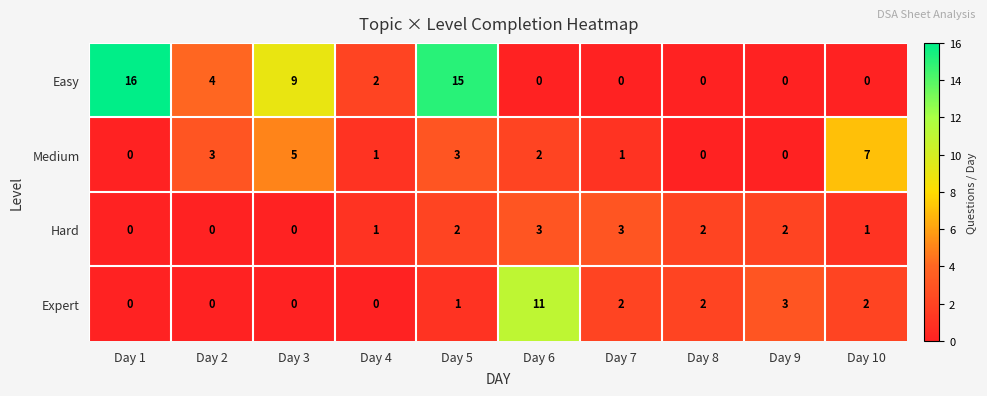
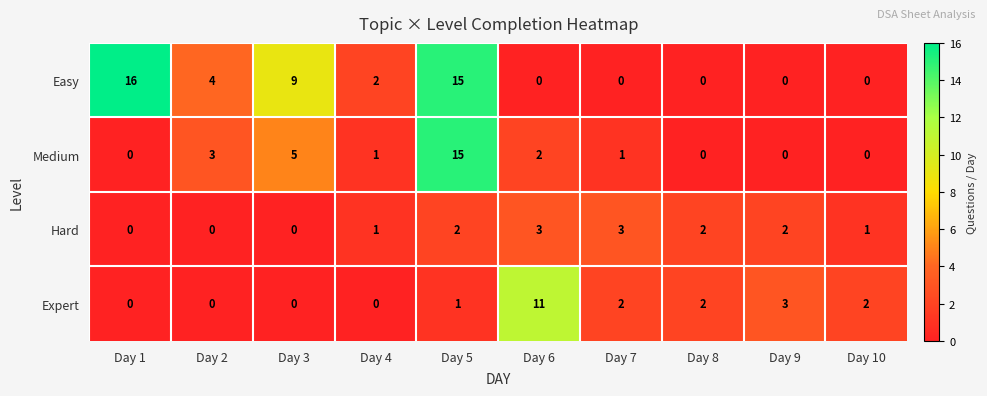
  {
    "Easy": {
      "Day 1": 16,
      "Day 2": 4,
      "Day 3": 9,
      "Day 4": 2,
      "Day 5": 15,
      "Day 6": 0,
      "Day 7": 0,
      "Day 8": 0,
      "Day 9": 0,
      "Day 10": 0
    },
    "Medium": {
      "Day 1": 0,
      "Day 2": 3,
      "Day 3": 5,
      "Day 4": 1,
-     "Day 5": 3,
+     "Day 5": 15,
      "Day 6": 2,
      "Day 7": 1,
      "Day 8": 0,
      "Day 9": 0,
-     "Day 10": 7
+     "Day 10": 0
    },
    "Hard": {
      "Day 1": 0,
      "Day 2": 0,
      "Day 3": 0,
      "Day 4": 1,
      "Day 5": 2,
      "Day 6": 3,
      "Day 7": 3,
      "Day 8": 2,
      "Day 9": 2,
      "Day 10": 1
    },
    "Expert": {
      "Day 1": 0,
      "Day 2": 0,
      "Day 3": 0,
      "Day 4": 0,
      "Day 5": 1,
      "Day 6": 11,
      "Day 7": 2,
      "Day 8": 2,
      "Day 9": 3,
      "Day 10": 2
    }
  }
